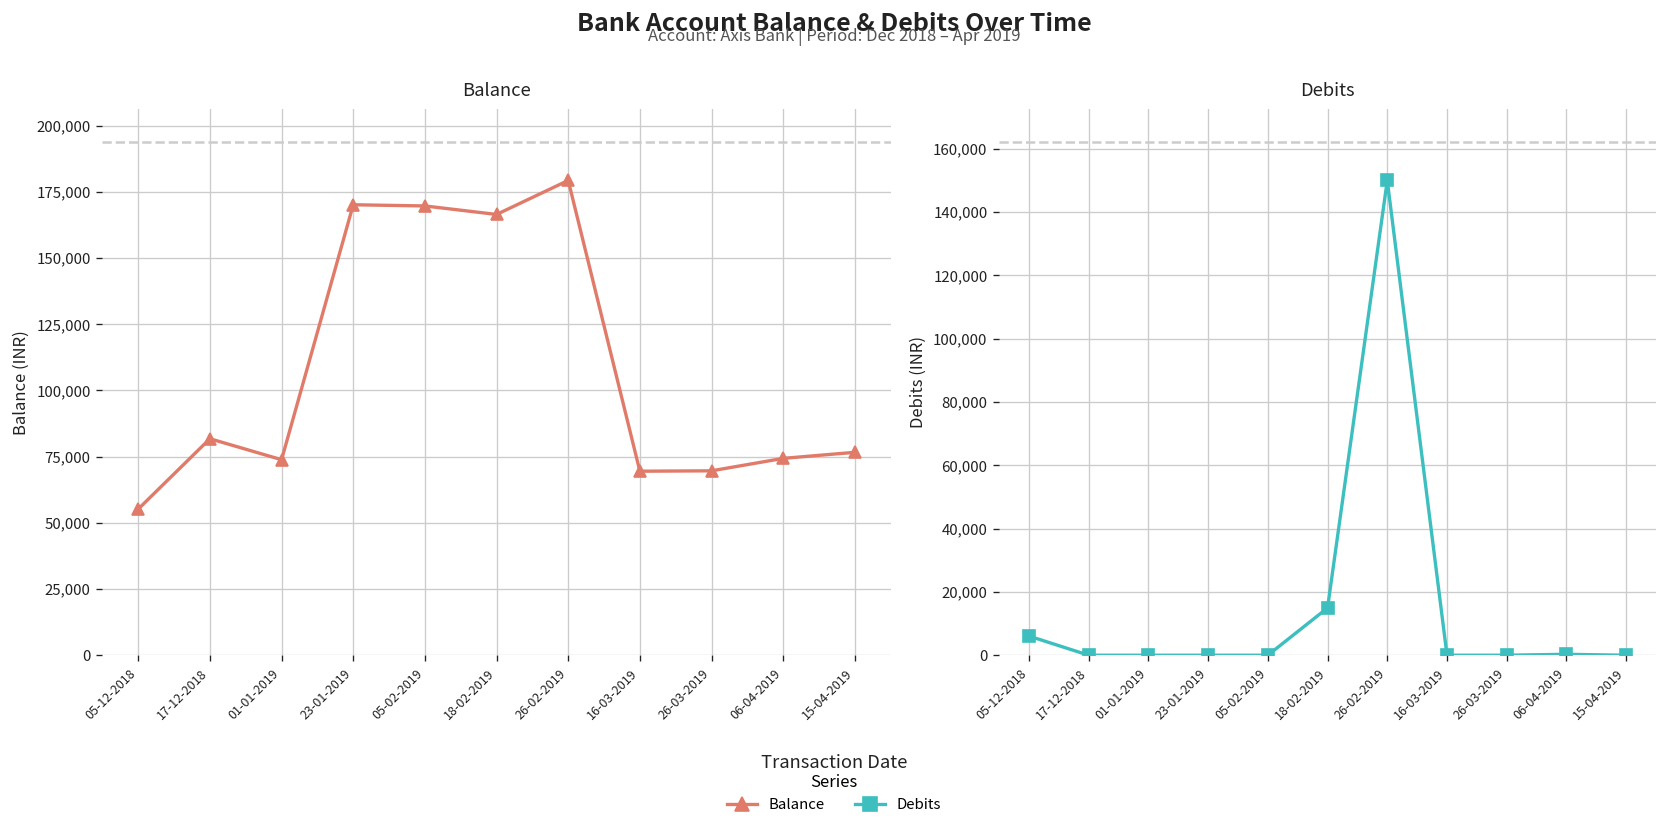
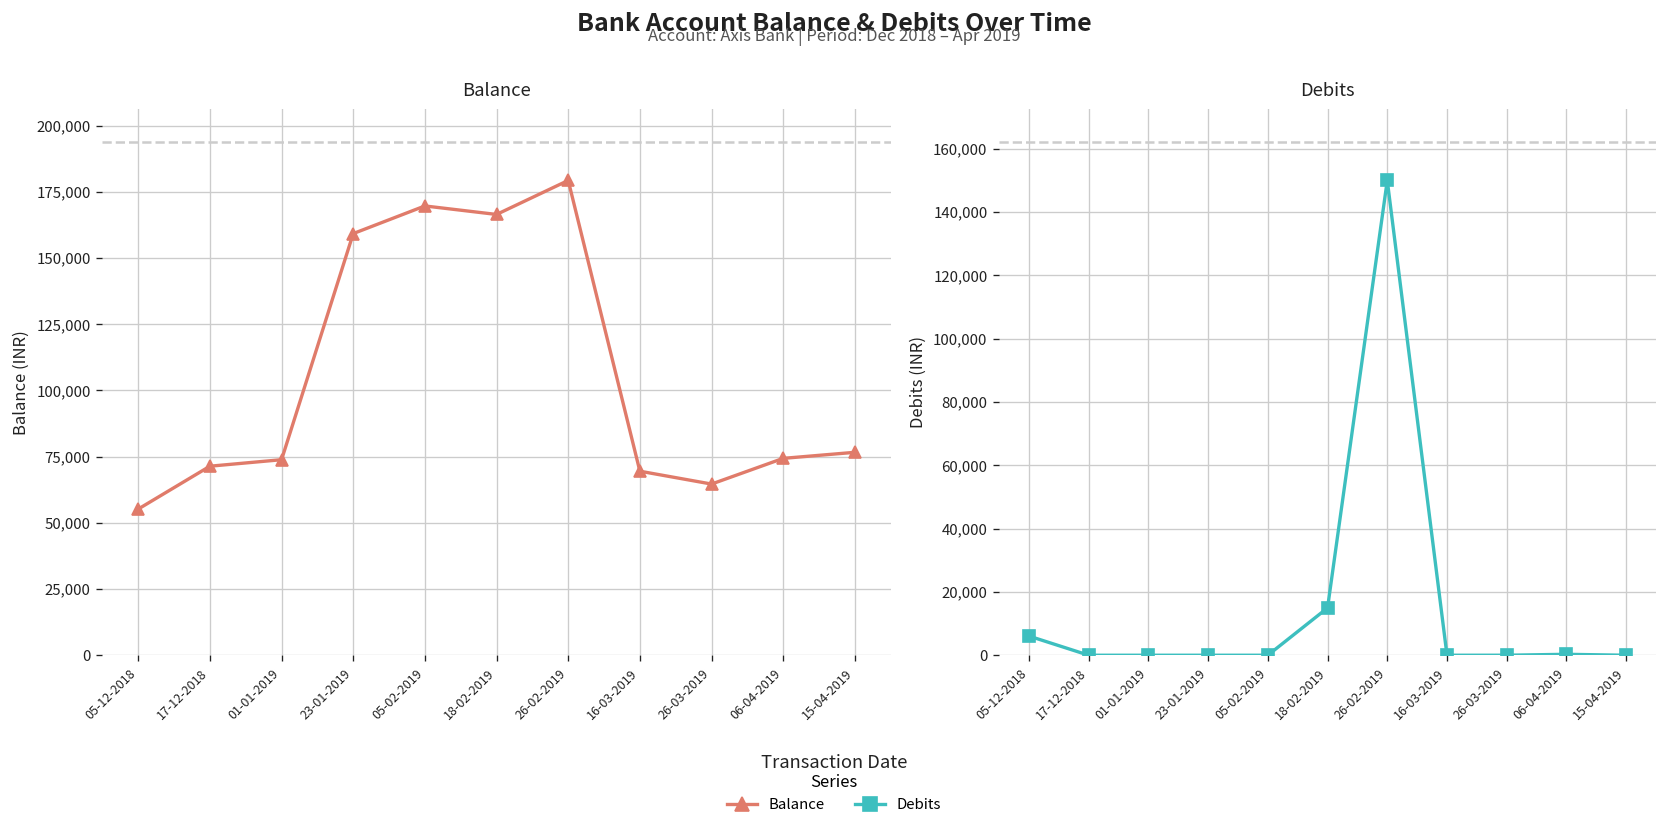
  {
    "Balance": {
      "05-12-2018": "55,000",
-     "17-12-2018": "82,000",
+     "17-12-2018": "71,000",
      "01-01-2019": "74,000",
-     "23-01-2019": "170,000",
+     "23-01-2019": "159,000",
      "05-02-2019": "170,000",
      "18-02-2019": "166,000",
      "26-02-2019": "179,000",
      "16-03-2019": "70,000",
-     "26-03-2019": "70,000",
+     "26-03-2019": "65,000",
      "06-04-2019": "74,000",
      "15-04-2019": "77,000"
    },
    "Debits": {
      "05-12-2018": "6,000",
      "17-12-2018": "0",
      "01-01-2019": "0",
      "23-01-2019": "0",
      "05-02-2019": "0",
      "18-02-2019": "15,000",
      "26-02-2019": "150,000",
      "16-03-2019": "0",
      "26-03-2019": "0",
      "06-04-2019": "0",
      "15-04-2019": "0"
    }
  }
